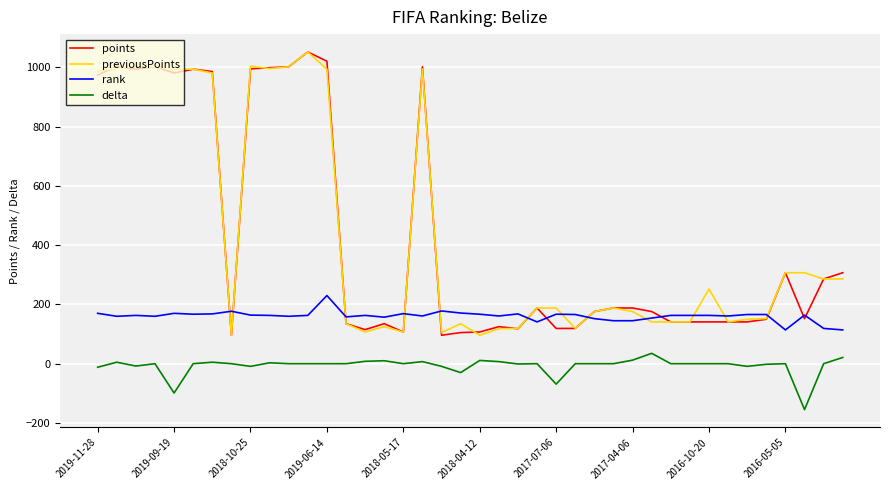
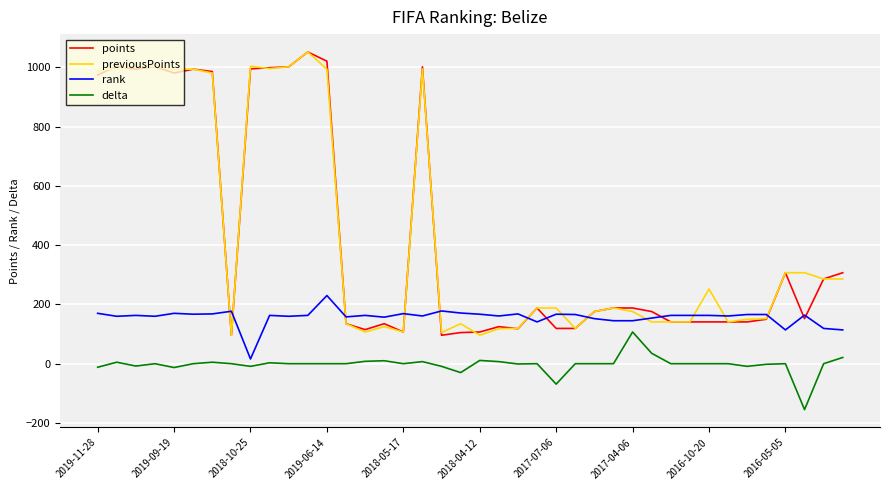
  {
    "points": {
      "2018-10-25": 1000,
      "2019-06-14": 1020,
      "2018-04-12": 110,
      "2017-07-06": 120,
      "2017-04-06": 190,
      "2016-10-20": 140
    },
    "previousPoints": {
      "2018-10-25": 1000,
      "2019-06-14": 990,
      "2018-04-12": 100,
      "2017-07-06": 190,
      "2017-04-06": 180,
      "2016-10-20": 250
    },
    "rank": {
      "2019-11-28": 170,
      "2019-09-19": 170,
-     "2018-10-25": 160,
+     "2018-10-25": 20,
      "2019-06-14": 230,
      "2018-05-17": 170,
      "2018-04-12": 170,
      "2017-07-06": 170,
      "2017-04-06": 150,
      "2016-10-20": 160,
      "2016-05-05": 110
    },
    "delta": {
      "2019-11-28": -10,
-     "2019-09-19": -100,
+     "2019-09-19": -10,
      "2018-10-25": -10,
      "2019-06-14": 0,
      "2018-05-17": 0,
      "2018-04-12": 10,
      "2017-07-06": -70,
-     "2017-04-06": 10,
+     "2017-04-06": 110,
      "2016-10-20": 0,
      "2016-05-05": 0
    }
  }
